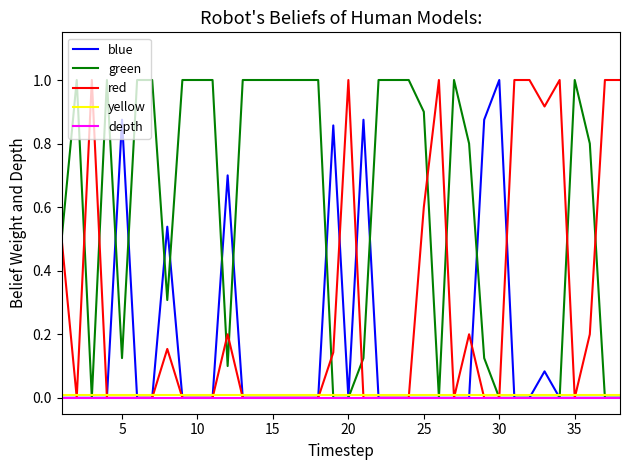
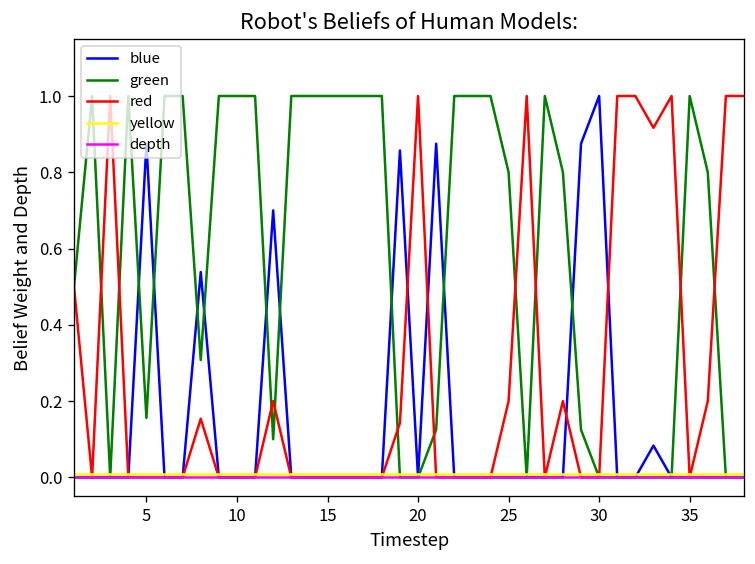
  {
    "blue": {
      "30": 1.00
    },
    "green": {
-     "5": 0.13,
+     "5": 0.16,
      "10": 1.00,
      "15": 1.00,
-     "25": 0.9,
+     "25": 0.8,
      "35": 1.00
    },
    "red": {
      "20": 1.0,
-     "25": 0.6
+     "25": 0.2
    },
    "yellow": {
      "5": 0.01,
      "10": 0.01,
      "15": 0.01,
      "20": 0.01,
      "25": 0.01,
      "30": 0.01,
      "35": 0.01
    }
  }
